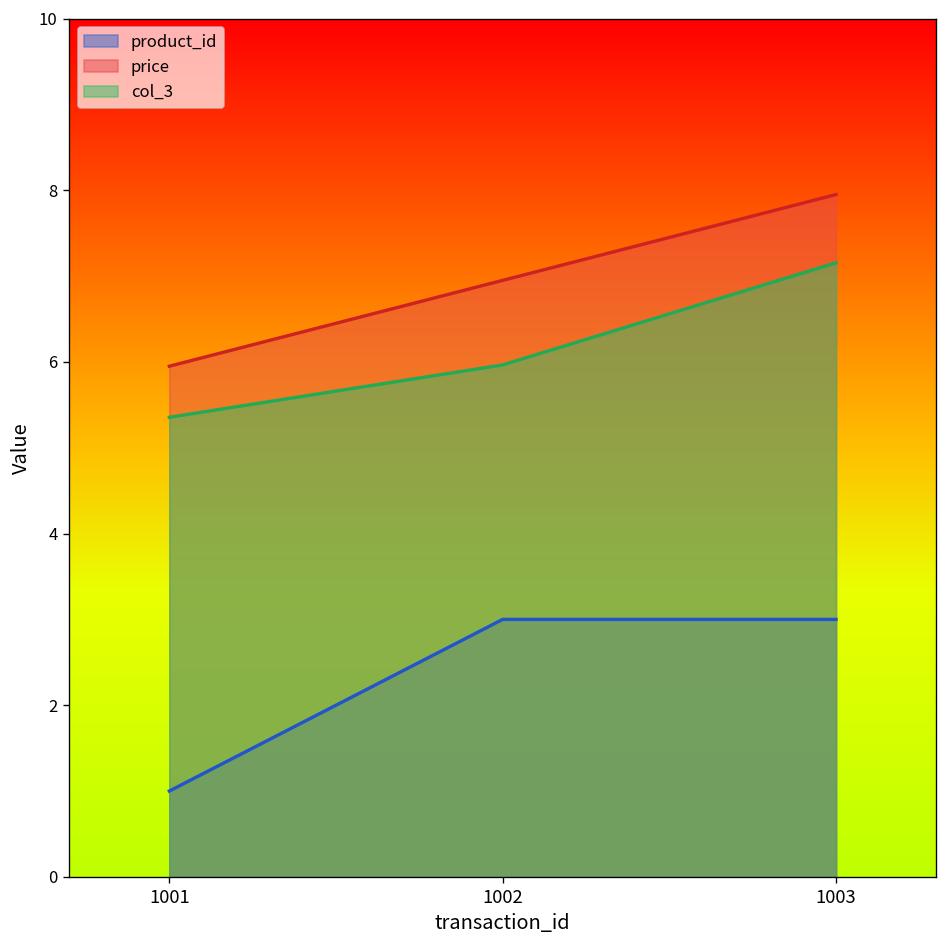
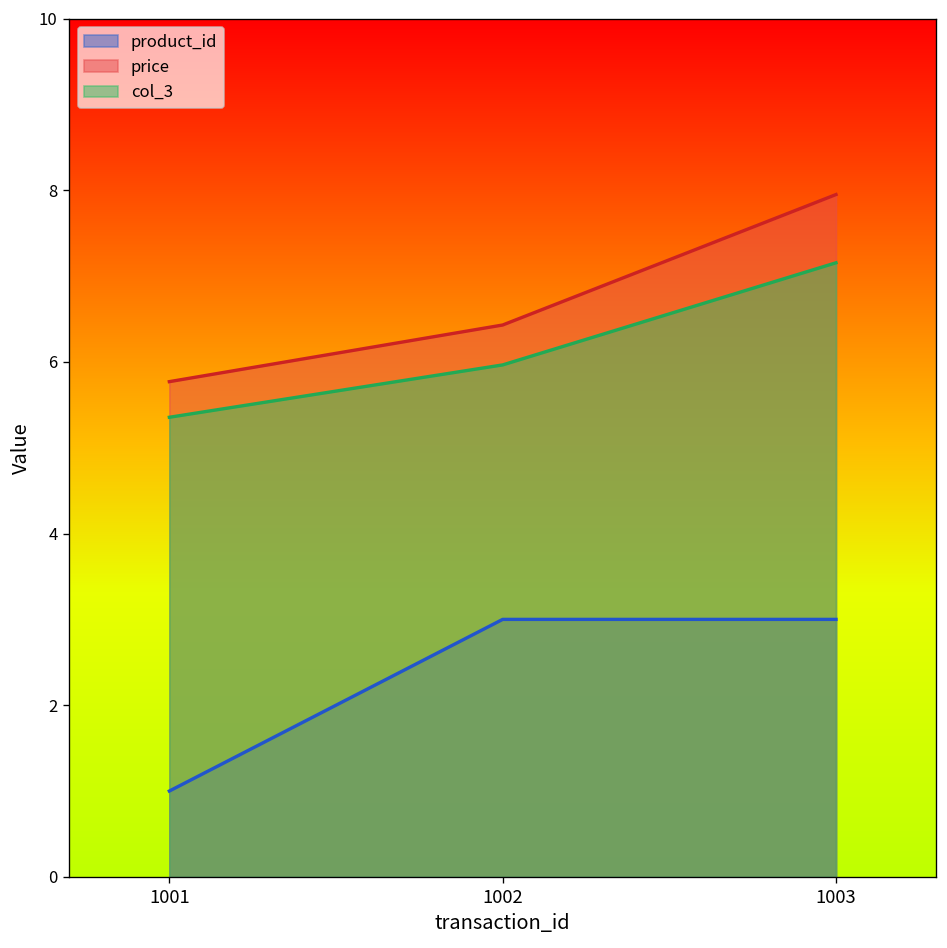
  {
    "product_id": {
      "1001": 1.0,
      "1002": 3.0,
      "1003": 3.0
    },
    "price": {
-     "1001": 6.0,
-     "1002": 7.0,
+     "1001": 5.8,
+     "1002": 6.4,
      "1003": 8.0
    },
    "col_3": {
      "1001": 5.4,
      "1002": 6.0,
      "1003": 7.2
    }
  }
